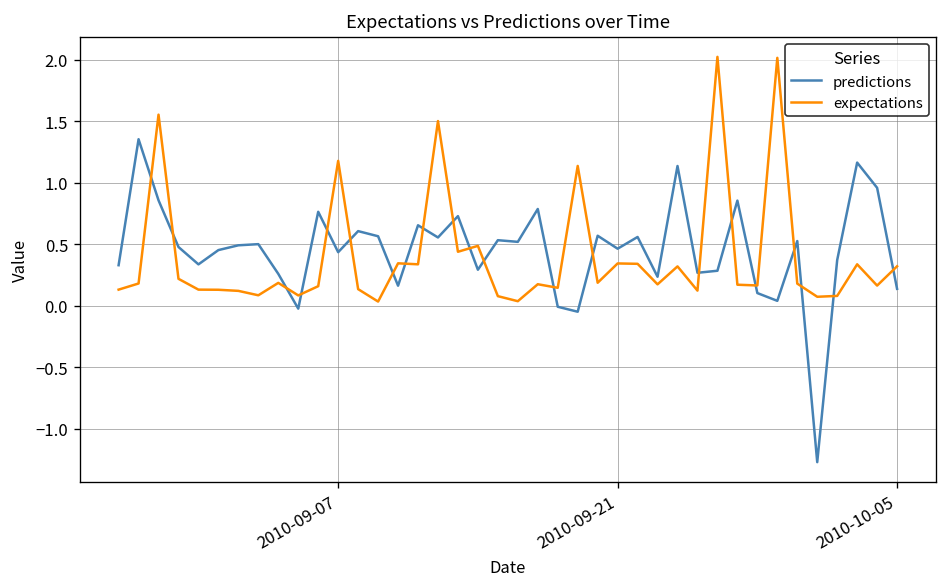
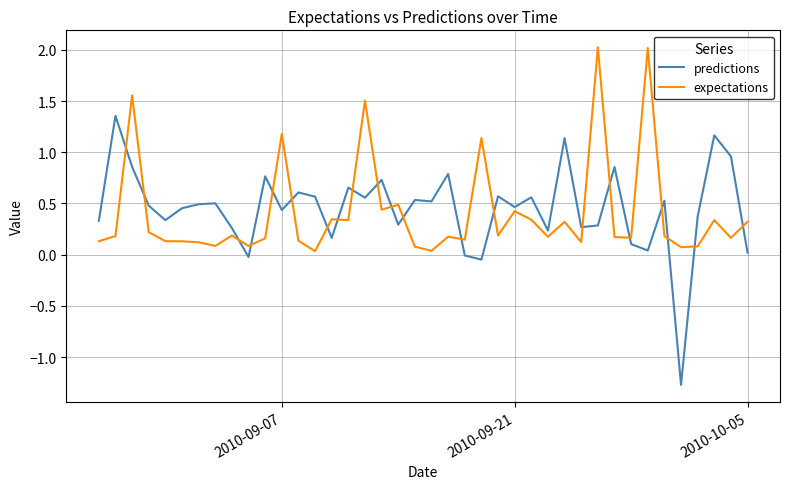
  {
    "predictions": {
      "2010-09-07": 0.44,
      "2010-09-21": 0.46,
-     "2010-10-05": 0.14
+     "2010-10-05": 0.02
    },
    "expectations": {
      "2010-09-07": 1.18,
-     "2010-09-21": 0.34,
+     "2010-09-21": 0.42,
      "2010-10-05": 0.32
    }
  }
